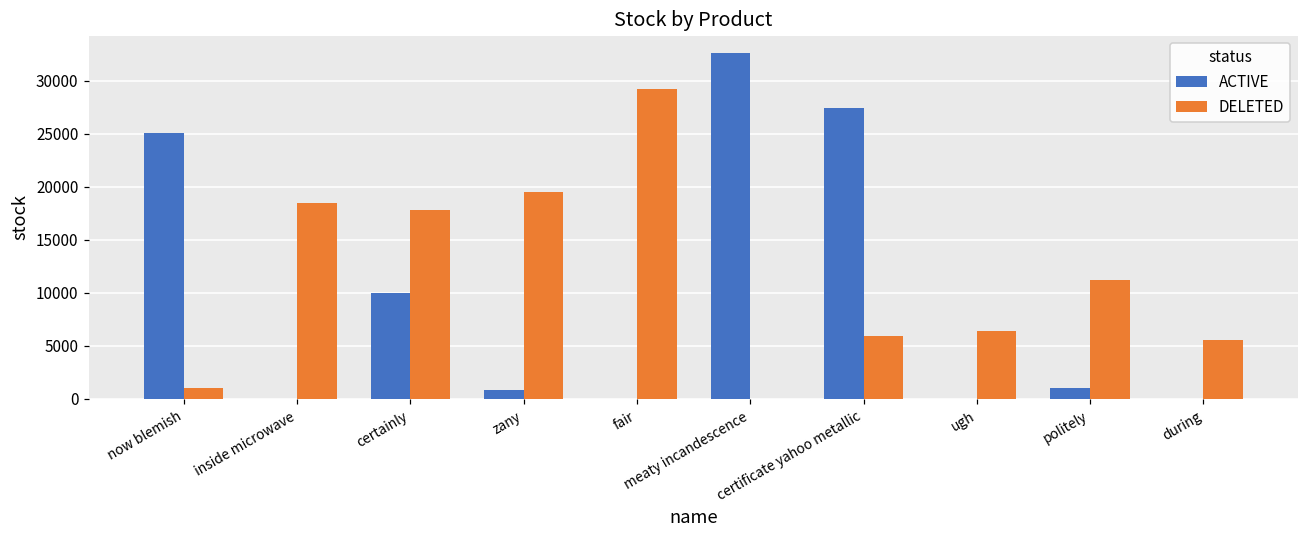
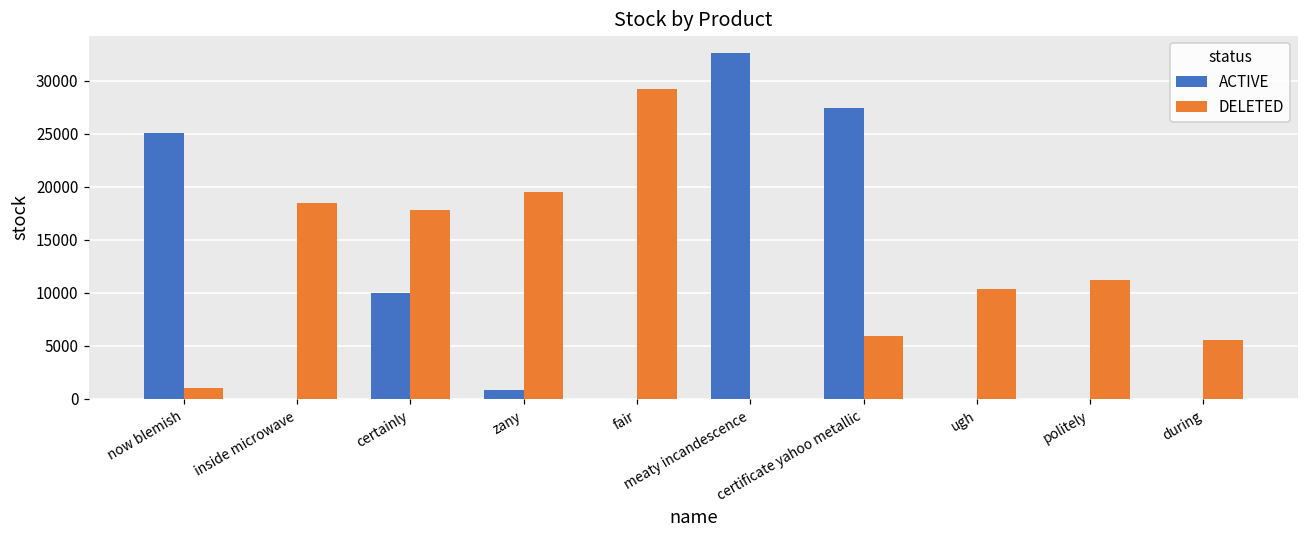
  {
    "ACTIVE": {
      "now blemish": 25000,
      "inside microwave": 0,
      "certainly": 10000,
      "zany": 1000,
      "fair": 0,
      "meaty incandescence": 33000,
      "certificate yahoo metallic": 27000,
      "ugh": 0,
-     "politely": 1000,
+     "politely": 0,
      "during": 0
    },
    "DELETED": {
      "now blemish": 1000,
      "inside microwave": 18000,
      "certainly": 18000,
      "zany": 20000,
      "fair": 29000,
      "meaty incandescence": 0,
      "certificate yahoo metallic": 6000,
-     "ugh": 6000,
+     "ugh": 10000,
      "politely": 11000,
      "during": 6000
    }
  }
